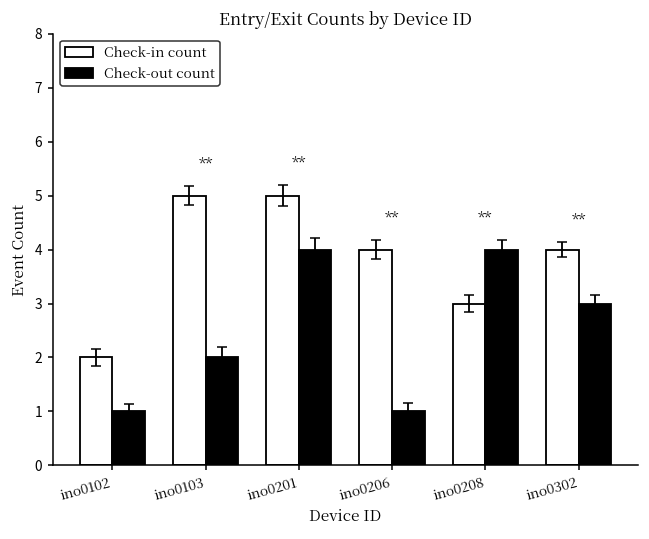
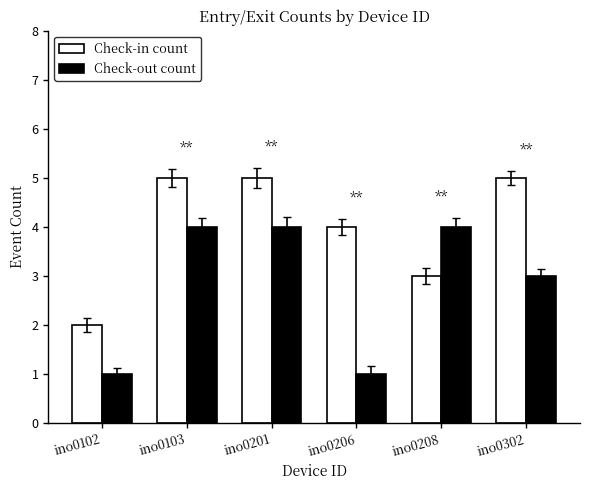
  {
    "Check-in count": {
      "ino0102": 2,
      "ino0103": 5,
      "ino0201": 5,
      "ino0206": 4,
      "ino0208": 3,
-     "ino0302": 4
+     "ino0302": 5
    },
    "Check-out count": {
      "ino0102": 1,
-     "ino0103": 2,
+     "ino0103": 4,
      "ino0201": 4,
      "ino0206": 1,
      "ino0208": 4,
      "ino0302": 3
    }
  }
